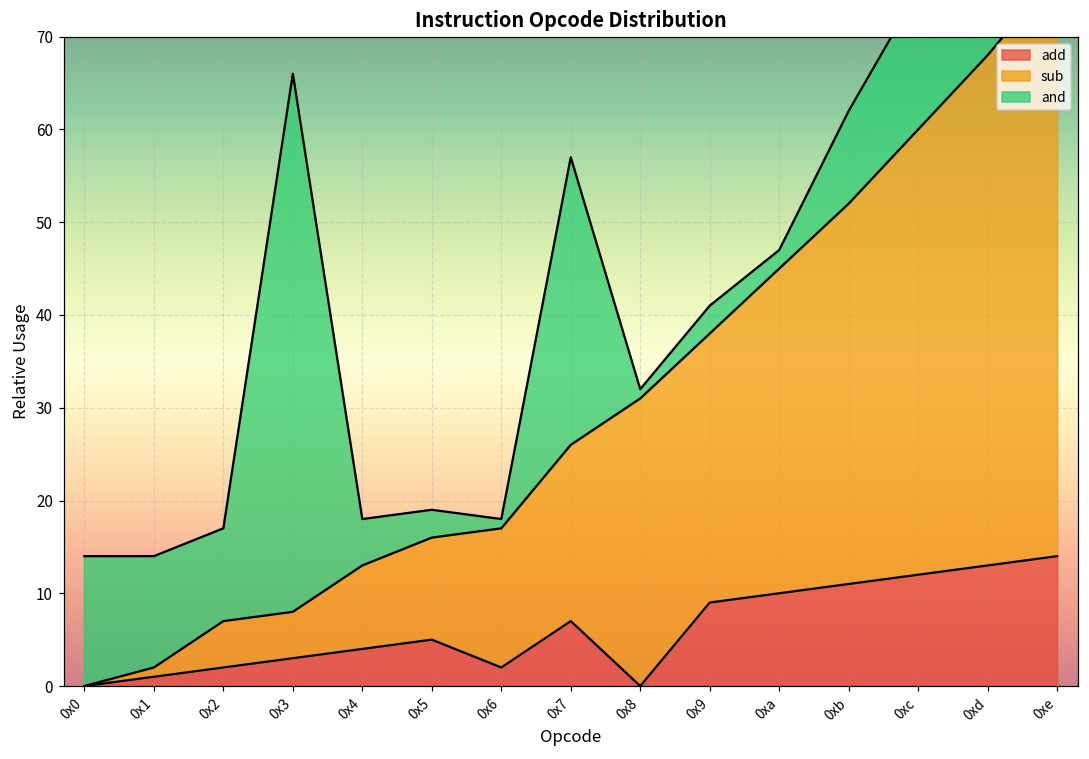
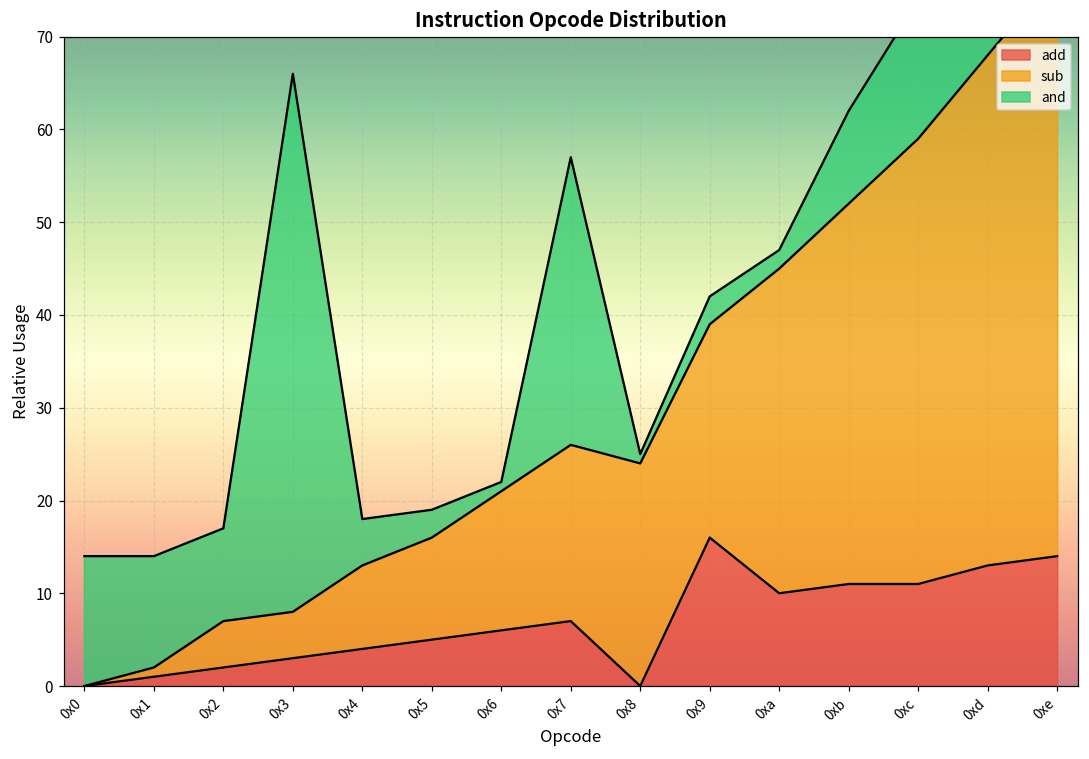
  {
    "add": {
      "0x1": 1,
      "0x2": 2,
      "0x3": 3,
      "0x4": 4,
      "0x5": 5,
-     "0x6": 2,
+     "0x6": 6,
      "0x7": 7,
      "0x8": 0,
-     "0x9": 9,
+     "0x9": 16,
      "0xa": 10,
      "0xb": 11,
-     "0xc": 12,
+     "0xc": 11,
      "0xd": 13,
      "0xe": 14
    },
    "sub": {
      "0x1": 1,
      "0x2": 5,
      "0x3": 5,
      "0x4": 9,
      "0x5": 11,
      "0x6": 15,
      "0x7": 19,
-     "0x8": 31,
-     "0x9": 29,
+     "0x8": 24,
+     "0x9": 23,
      "0xa": 35,
      "0xb": 41,
      "0xc": 48,
      "0xd": 55
    },
    "and": {
      "0x0": 14,
      "0x1": 12,
      "0x2": 10,
      "0x3": 58,
      "0x4": 5,
      "0x5": 3,
      "0x6": 1,
      "0x7": 31,
      "0x8": 1,
      "0x9": 3,
      "0xa": 2,
      "0xb": 10
    }
  }
